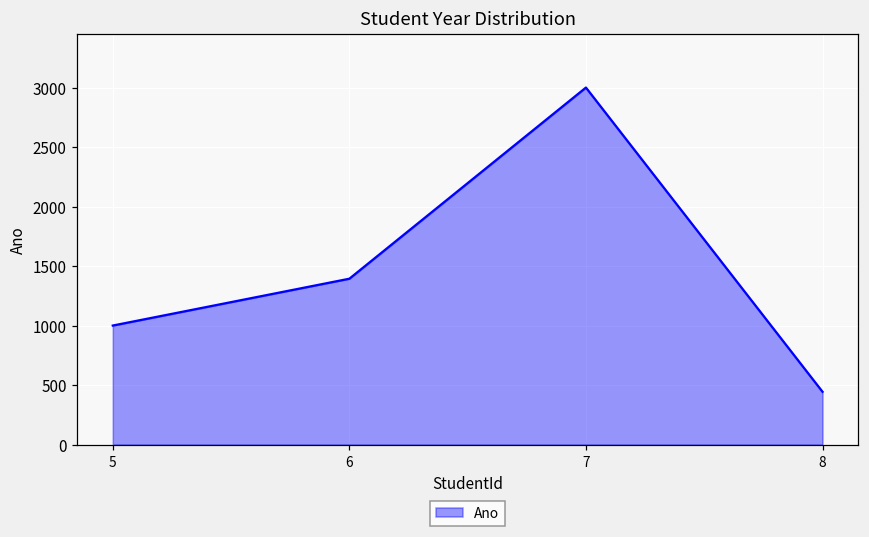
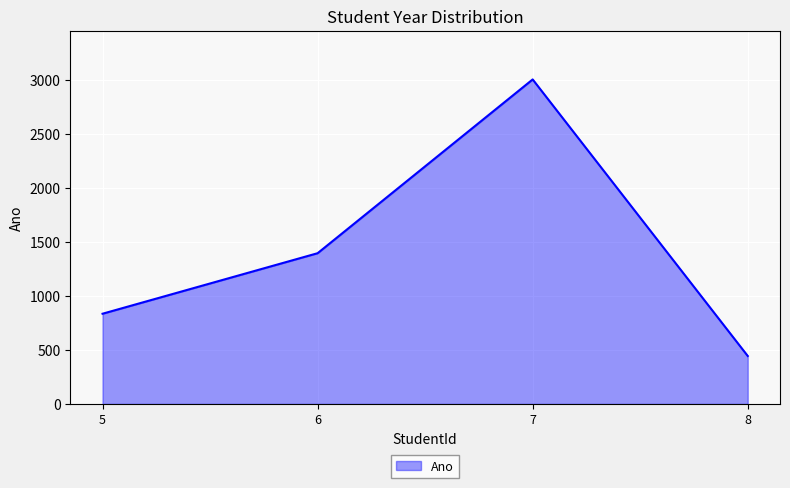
  {
-   "5": 1000,
+   "5": 840,
    "6": 1400,
    "7": 3000,
    "8": 440
  }
